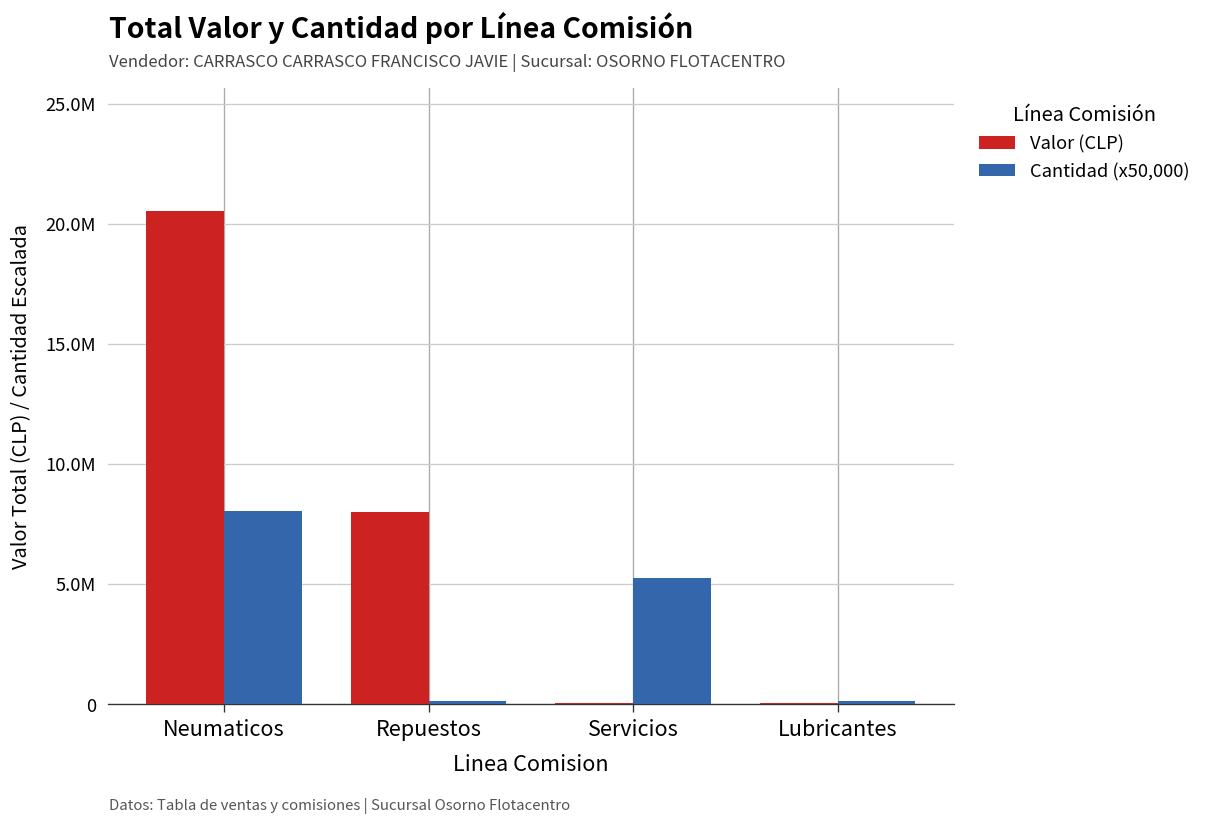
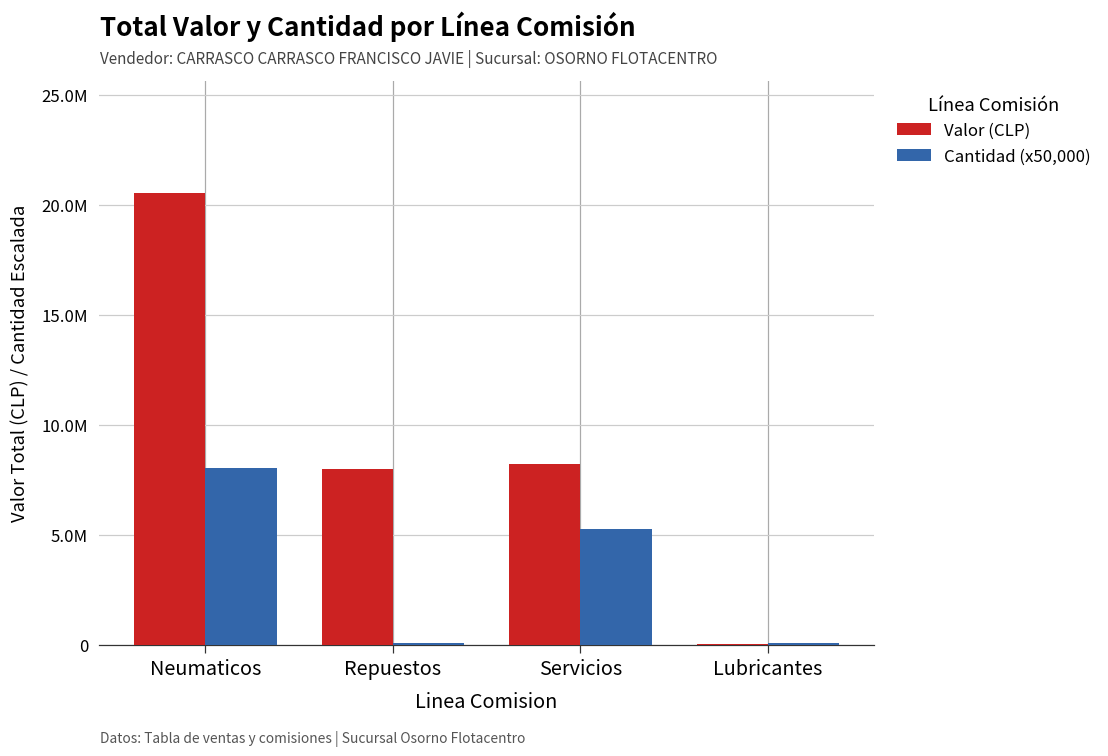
  {
    "Valor (CLP)": {
      "Neumaticos": 20500000,
      "Repuestos": 8000000,
-     "Servicios": 0
+     "Servicios": 8200000
    },
    "Cantidad (x50,000)": {
      "Neumaticos": 8100000,
      "Servicios": 5300000
    }
  }
